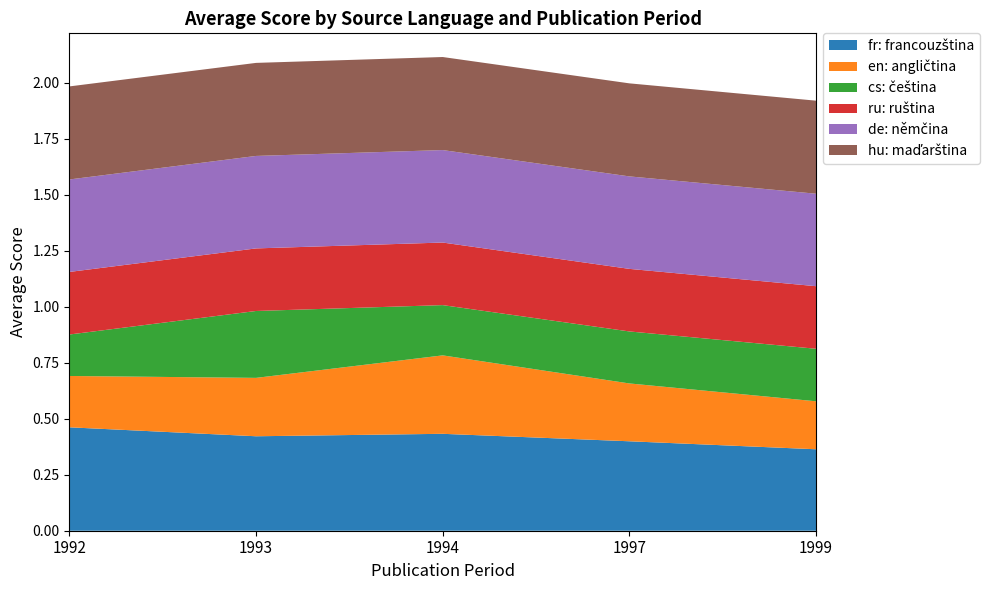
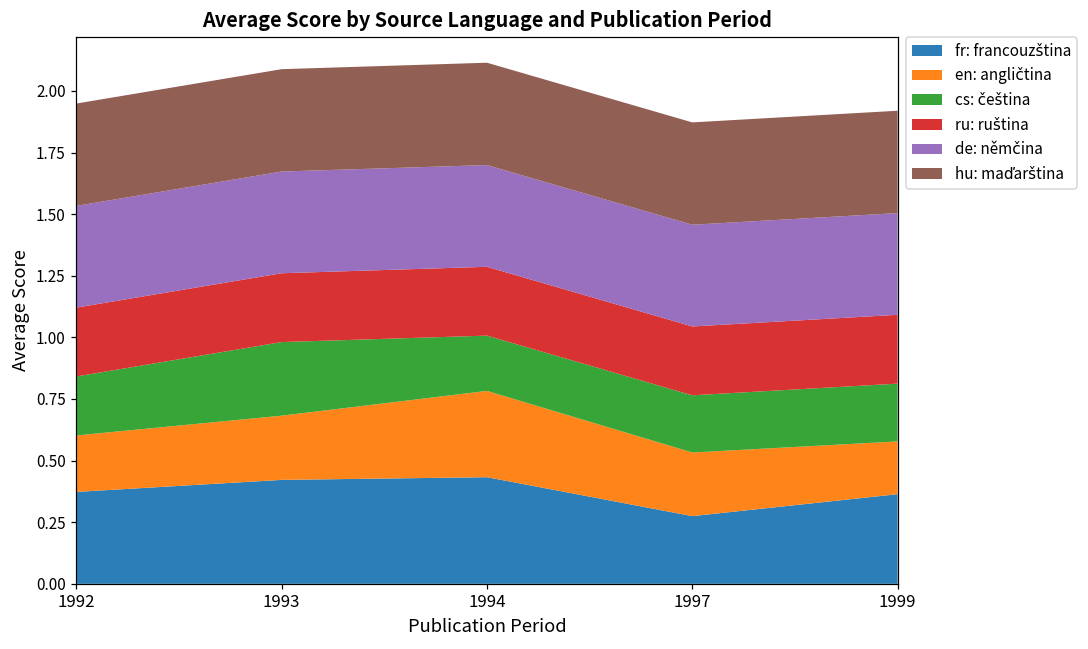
  {
    "fr: francouzština": {
-     "1992": 0.46,
+     "1992": 0.37,
      "1993": 0.42,
      "1994": 0.43,
-     "1997": 0.40,
+     "1997": 0.27,
      "1999": 0.36
    },
    "en: angličtina": {
      "1992": 0.23,
      "1993": 0.26,
      "1994": 0.35,
      "1997": 0.26,
      "1999": 0.21
    },
    "cs: čeština": {
-     "1992": 0.19,
+     "1992": 0.24,
      "1993": 0.30,
      "1994": 0.22,
      "1997": 0.23,
      "1999": 0.23
    },
    "ru: ruština": {
      "1992": 0.28,
      "1993": 0.28,
      "1994": 0.28,
      "1997": 0.28,
      "1999": 0.28
    },
    "de: němčina": {
      "1992": 0.41,
      "1993": 0.41,
      "1994": 0.41,
      "1997": 0.41,
      "1999": 0.41
    },
    "hu: maďarština": {
      "1992": 0.42,
      "1993": 0.42,
      "1994": 0.42,
      "1997": 0.42,
      "1999": 0.42
    }
  }
